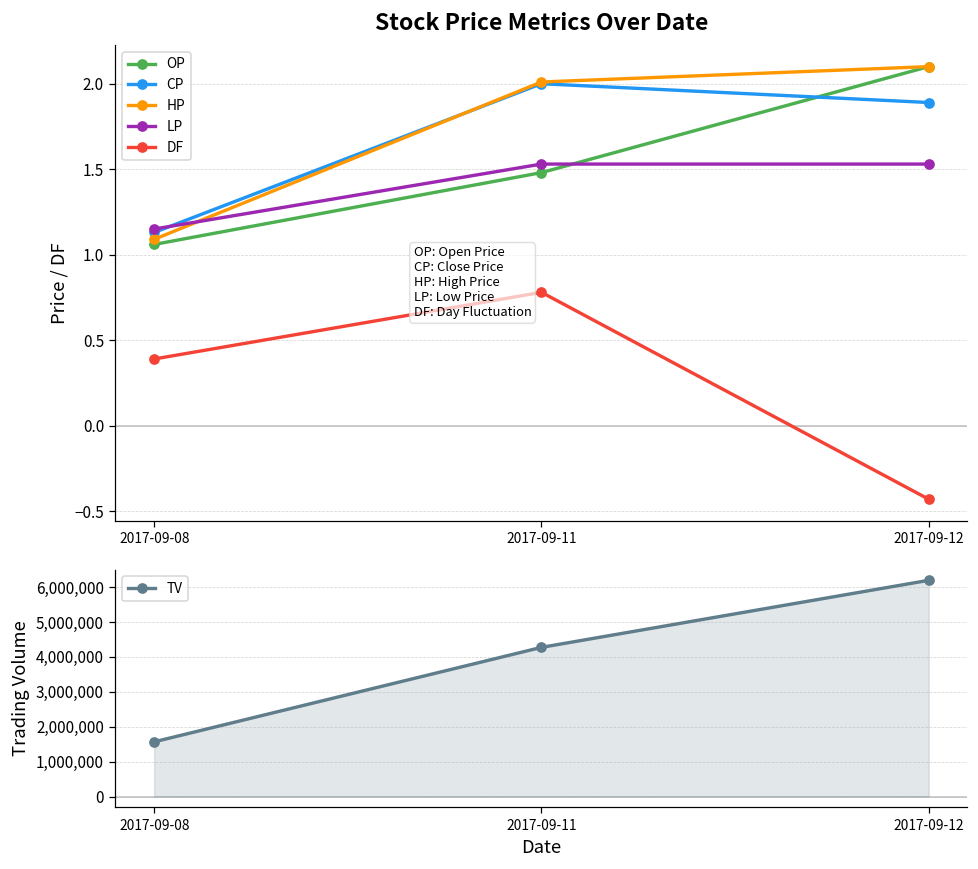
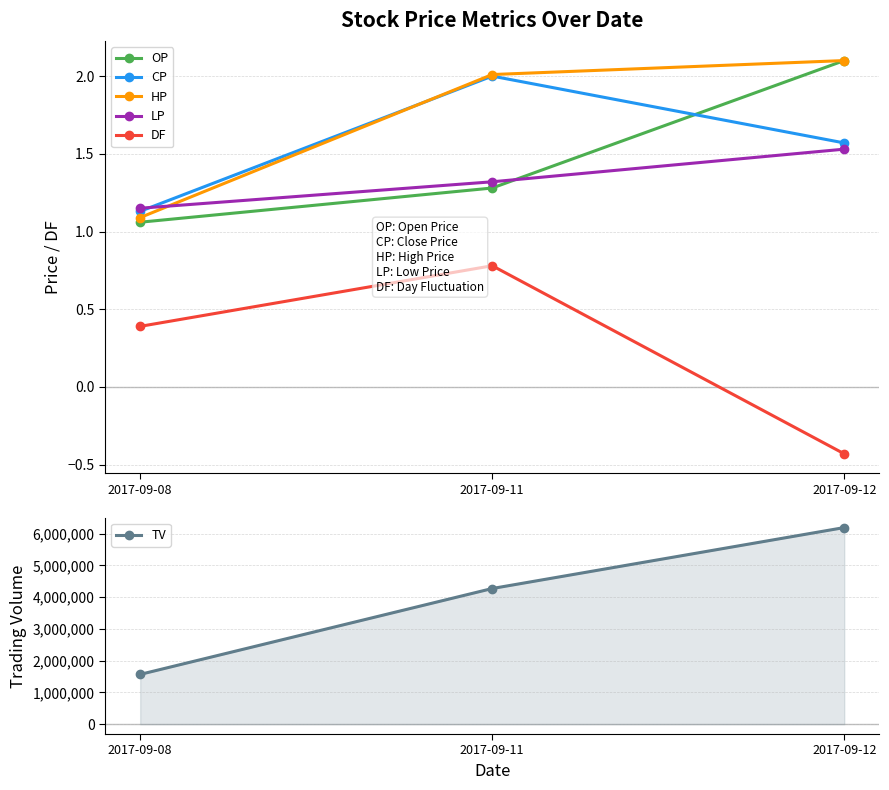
  {
    "Stock Price Metrics Over Date": {
      "OP": {
        "2017-09-08": 1.06,
-       "2017-09-11": 1.48
+       "2017-09-11": 1.28
      },
      "CP": {
        "2017-09-08": 1.13,
-       "2017-09-12": 1.89
+       "2017-09-12": 1.57
      },
      "HP": {
        "2017-09-08": 1.09
      },
      "LP": {
        "2017-09-08": 1.15,
-       "2017-09-11": 1.53,
+       "2017-09-11": 1.32,
        "2017-09-12": 1.53
      },
      "DF": {
        "2017-09-08": 0.39,
        "2017-09-11": 0.78,
        "2017-09-12": -0.43
      }
    }
  }
